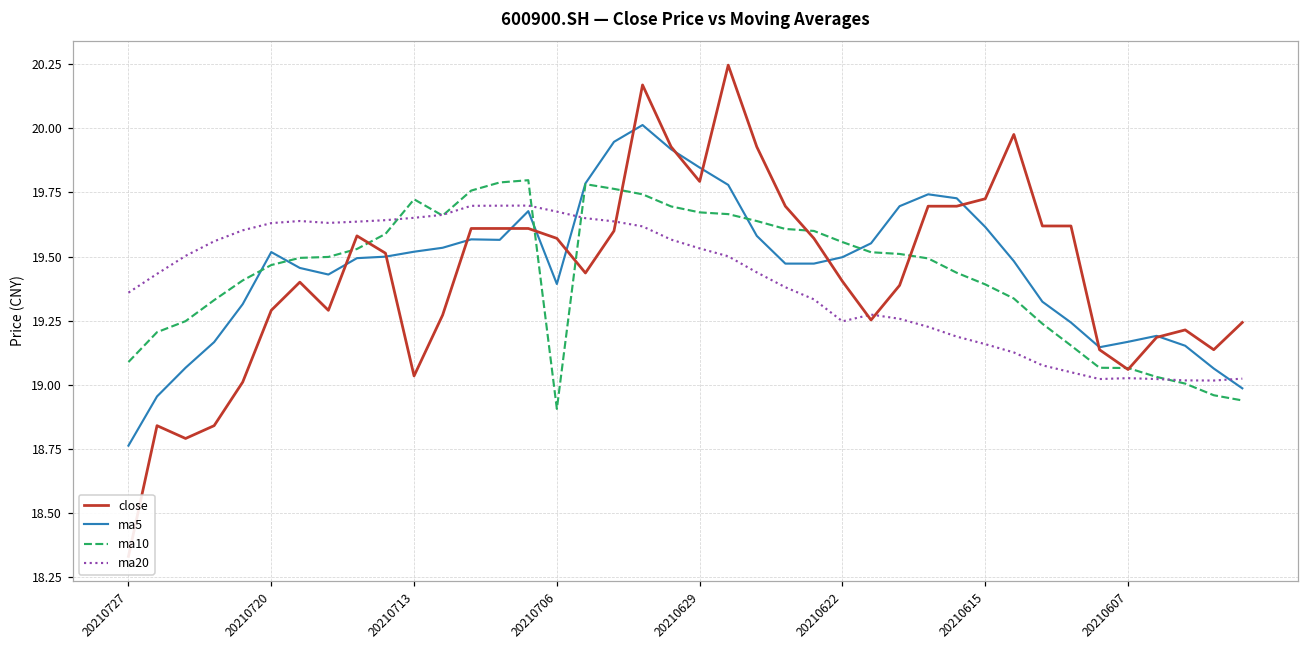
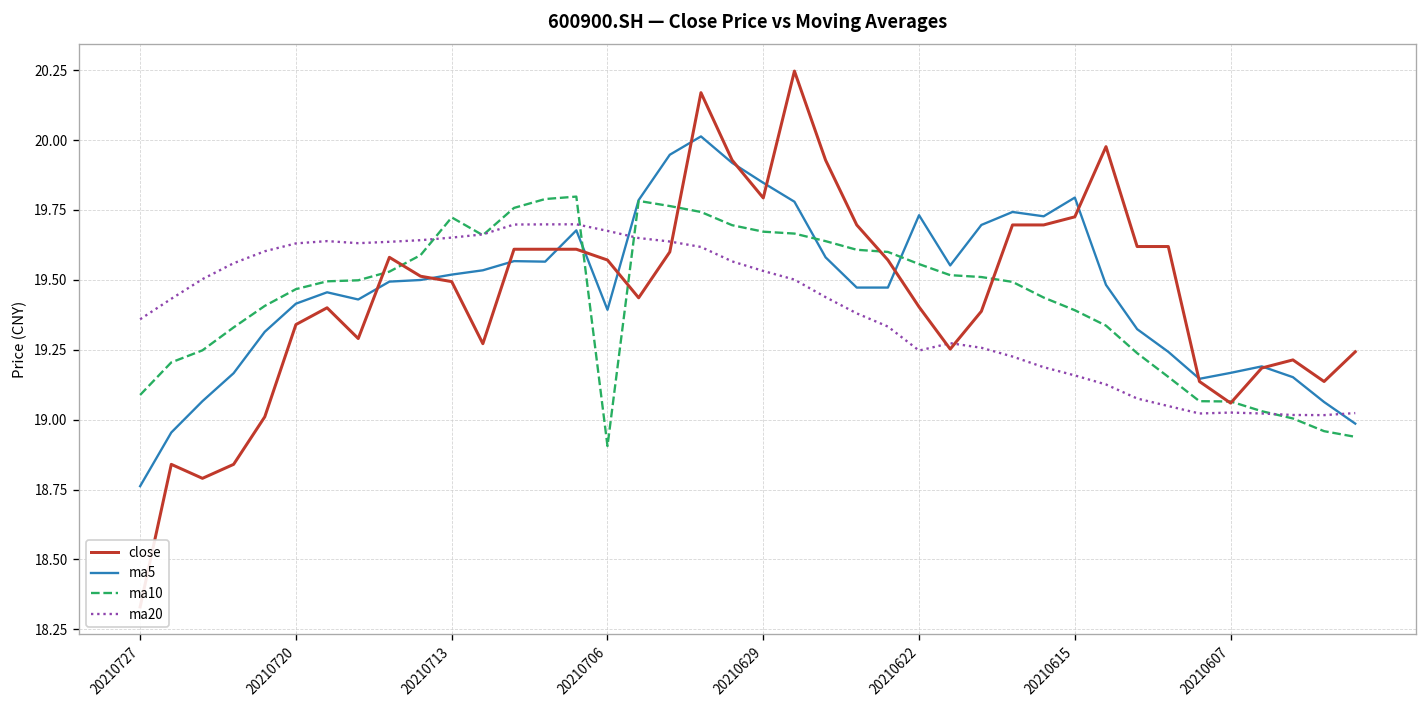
  {
    "close": {
-     "20210720": 19.29,
-     "20210713": 19.03,
+     "20210720": 19.34,
+     "20210713": 19.49,
      "20210706": 19.57,
      "20210629": 19.79,
      "20210622": 19.40,
      "20210615": 19.73
    },
    "ma5": {
      "20210727": 18.76,
-     "20210720": 19.52,
+     "20210720": 19.41,
      "20210713": 19.52,
      "20210706": 19.39,
      "20210629": 19.85,
-     "20210622": 19.50,
-     "20210615": 19.62,
+     "20210622": 19.73,
+     "20210615": 19.79,
      "20210607": 19.17
    },
    "ma10": {
      "20210727": 19.09,
      "20210720": 19.47,
      "20210713": 19.72,
      "20210706": 18.91,
      "20210629": 19.67,
      "20210622": 19.56,
      "20210615": 19.39
    },
    "ma20": {
      "20210727": 19.36,
      "20210720": 19.63,
      "20210713": 19.65,
      "20210706": 19.68,
      "20210629": 19.53,
      "20210622": 19.25,
      "20210615": 19.16,
      "20210607": 19.03
    }
  }
